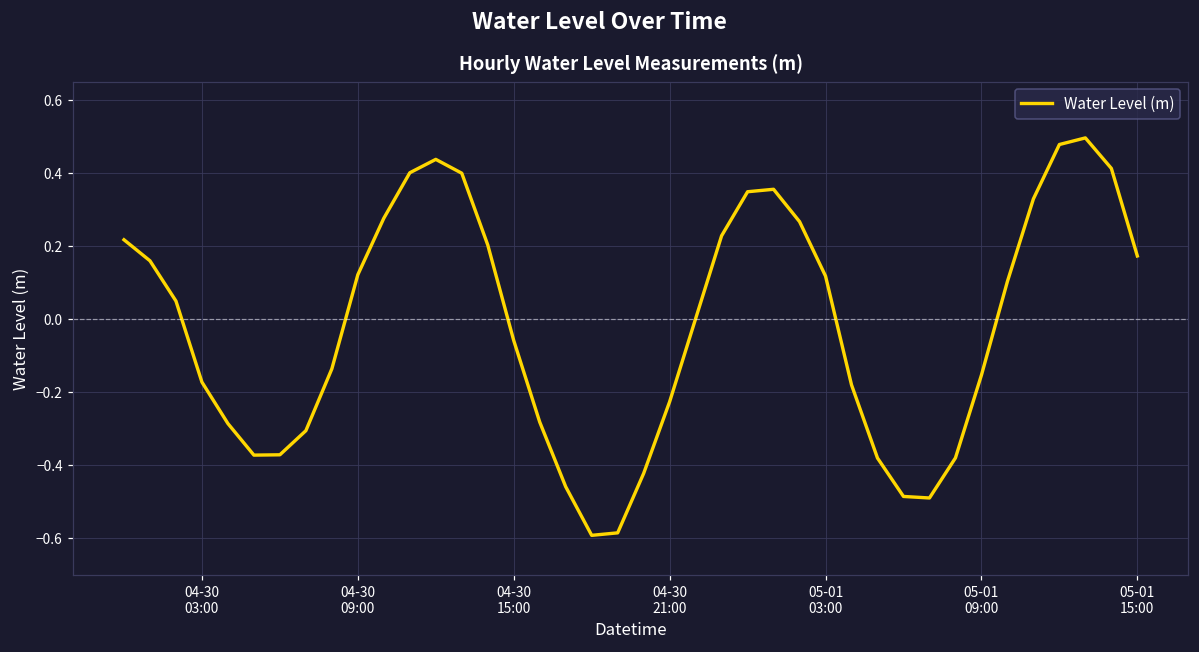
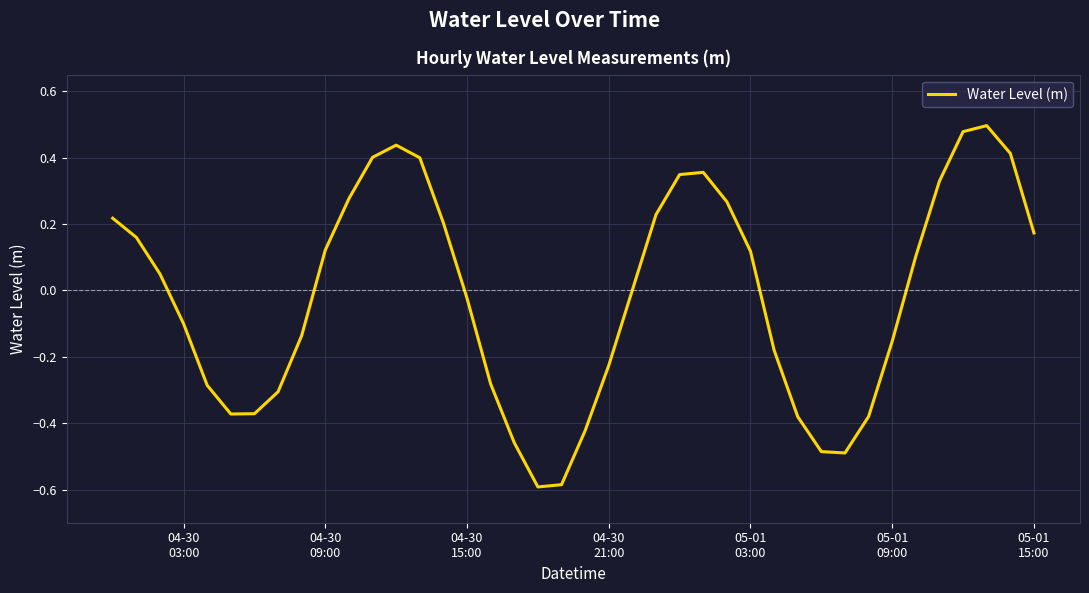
  {
-   "04-30 03:00": -0.17,
+   "04-30 03:00": -0.10,
    "04-30 09:00": 0.12,
-   "04-30 15:00": -0.06,
+   "04-30 15:00": -0.02,
    "04-30 21:00": -0.23,
    "05-01 03:00": 0.12,
    "05-01 09:00": -0.15,
    "05-01 15:00": 0.17
  }
